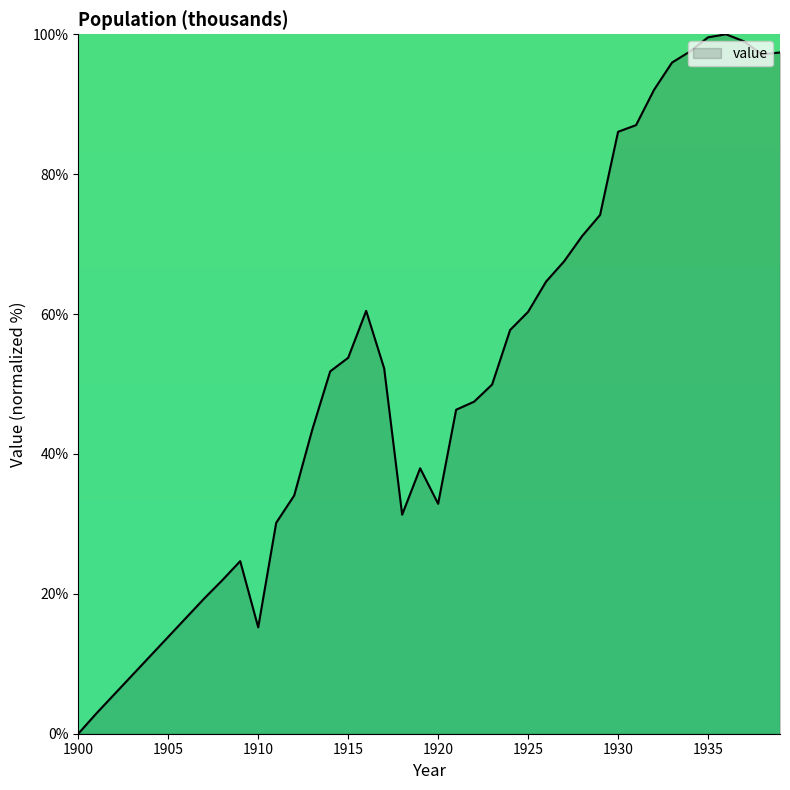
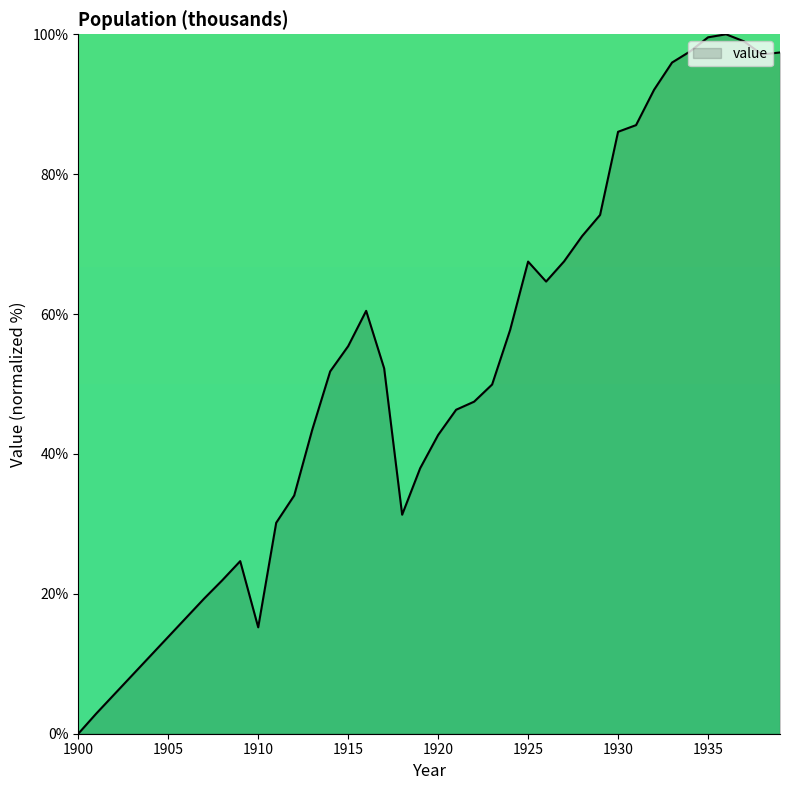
  {
    "1900": "0%",
    "1905": "14%",
    "1910": "15%",
-   "1915": "54%",
-   "1920": "33%",
-   "1925": "60%",
+   "1915": "55%",
+   "1920": "43%",
+   "1925": "68%",
    "1930": "86%",
    "1935": "100%"
  }
